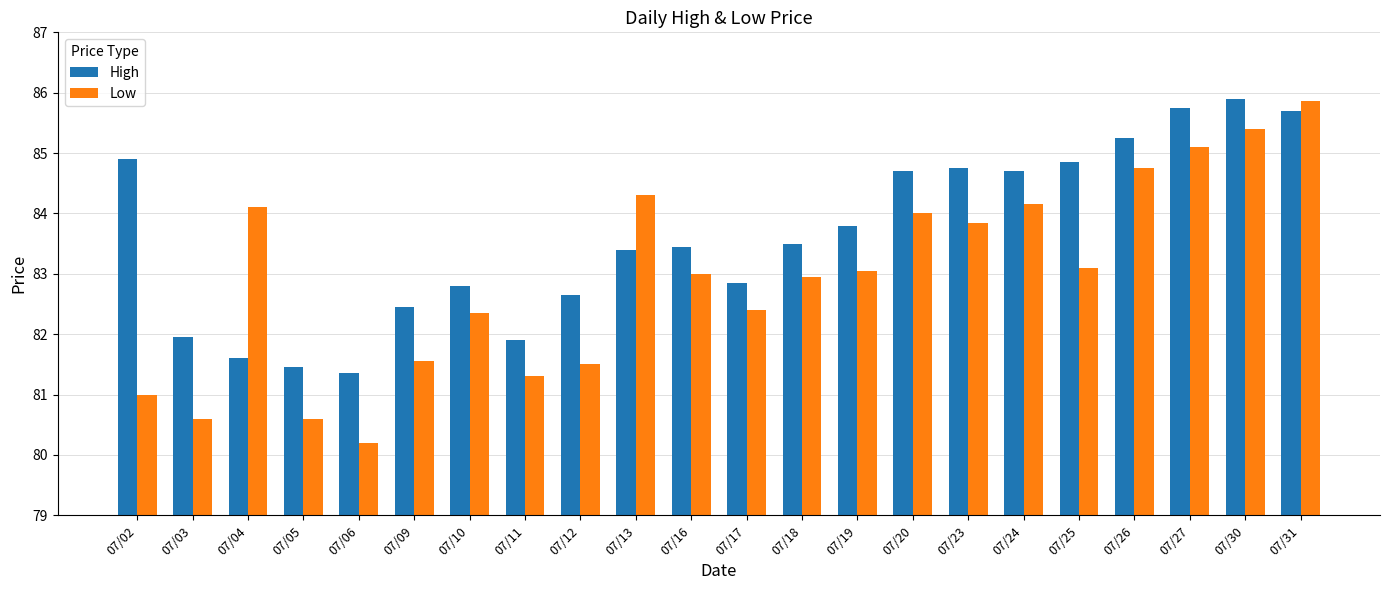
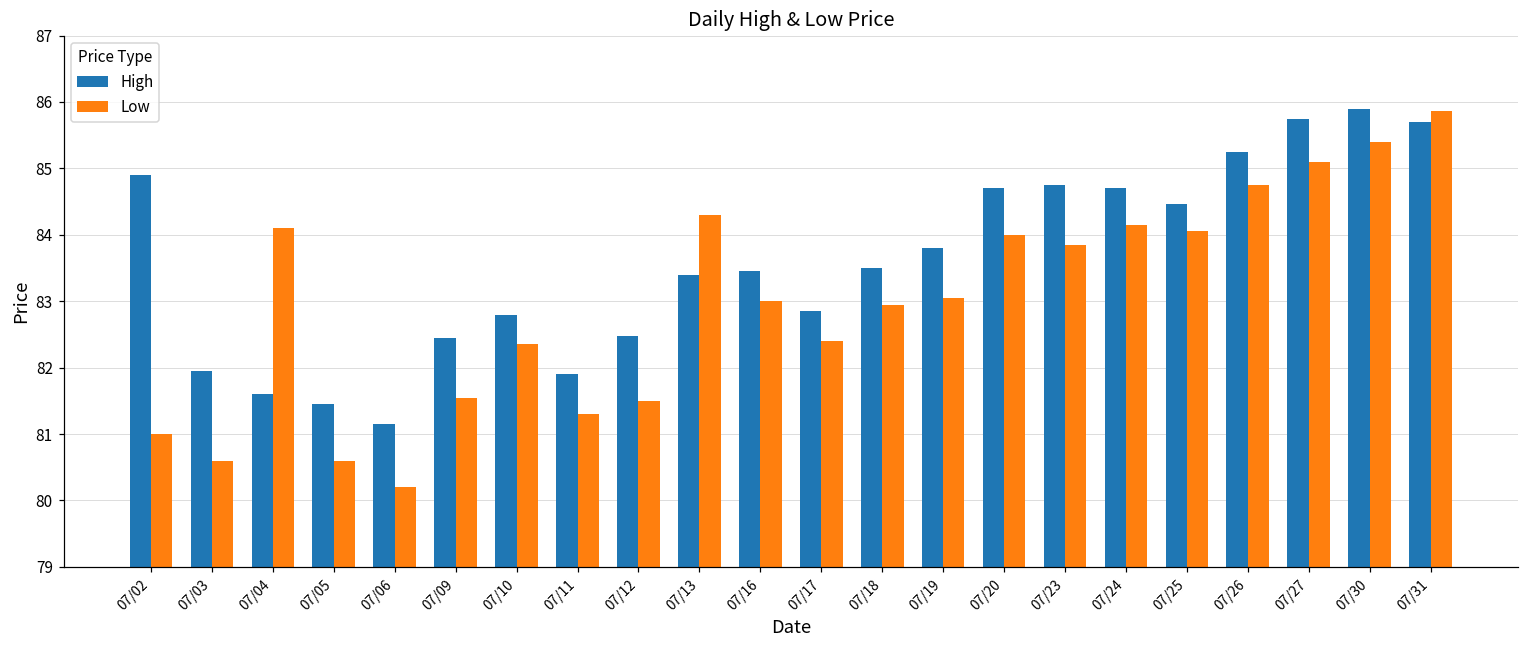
  {
    "High": {
      "07/02": 84.9,
      "07/03": 82.0,
      "07/04": 81.6,
      "07/05": 81.5,
-     "07/06": 81.4,
+     "07/06": 81.2,
      "07/09": 82.5,
      "07/10": 82.8,
      "07/11": 81.9,
-     "07/12": 82.7,
+     "07/12": 82.5,
      "07/13": 83.4,
      "07/16": 83.5,
      "07/17": 82.9,
      "07/18": 83.5,
      "07/19": 83.8,
      "07/20": 84.7,
      "07/23": 84.8,
      "07/24": 84.7,
-     "07/25": 84.9,
+     "07/25": 84.5,
      "07/26": 85.3,
      "07/27": 85.8,
      "07/30": 85.9,
      "07/31": 85.7
    },
    "Low": {
      "07/02": 81.0,
      "07/03": 80.6,
      "07/04": 84.1,
      "07/05": 80.6,
      "07/06": 80.2,
      "07/09": 81.6,
      "07/10": 82.4,
      "07/11": 81.3,
      "07/12": 81.5,
      "07/13": 84.3,
      "07/16": 83.0,
      "07/17": 82.4,
      "07/18": 83.0,
      "07/19": 83.1,
      "07/20": 84.0,
      "07/23": 83.9,
      "07/24": 84.2,
-     "07/25": 83.1,
+     "07/25": 84.1,
      "07/26": 84.8,
      "07/27": 85.1,
      "07/30": 85.4,
      "07/31": 85.9
    }
  }
